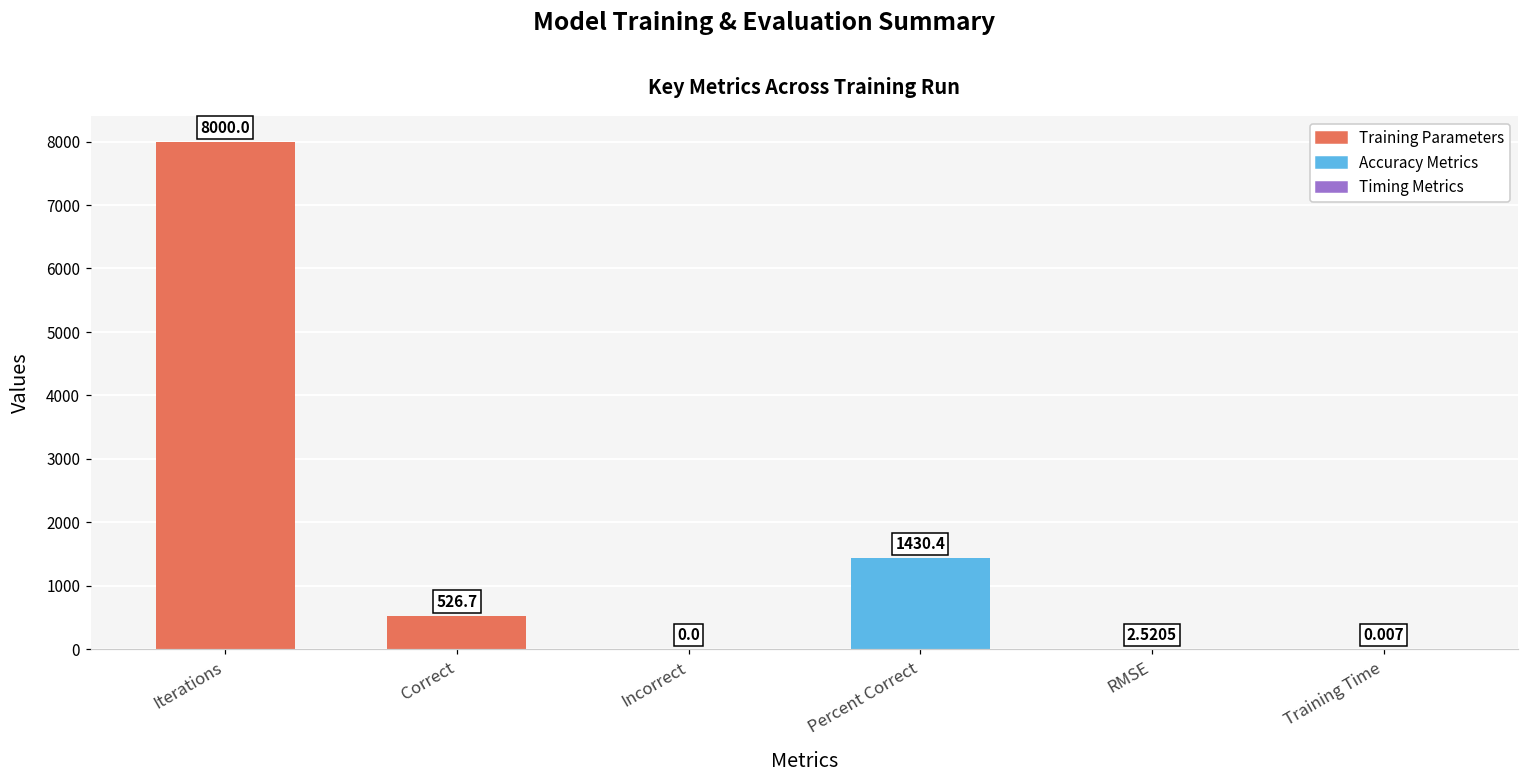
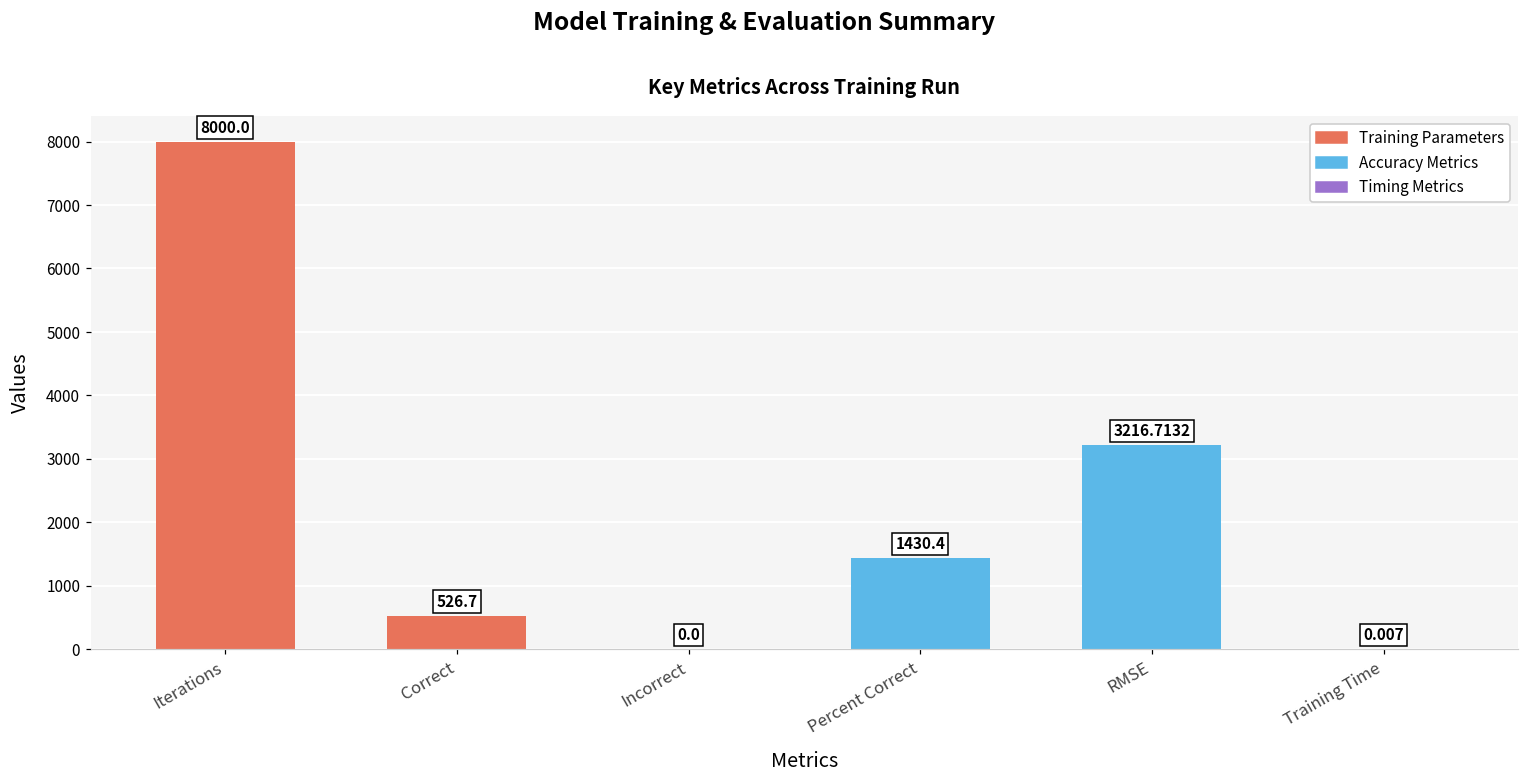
  {
-   "RMSE": 2.5205
+   "RMSE": 3216.7132
  }
